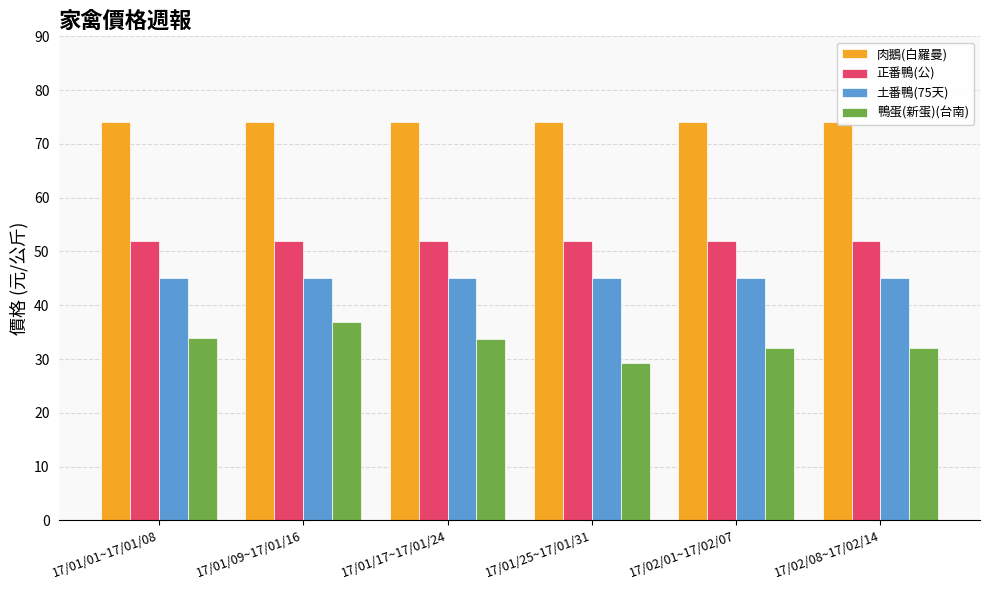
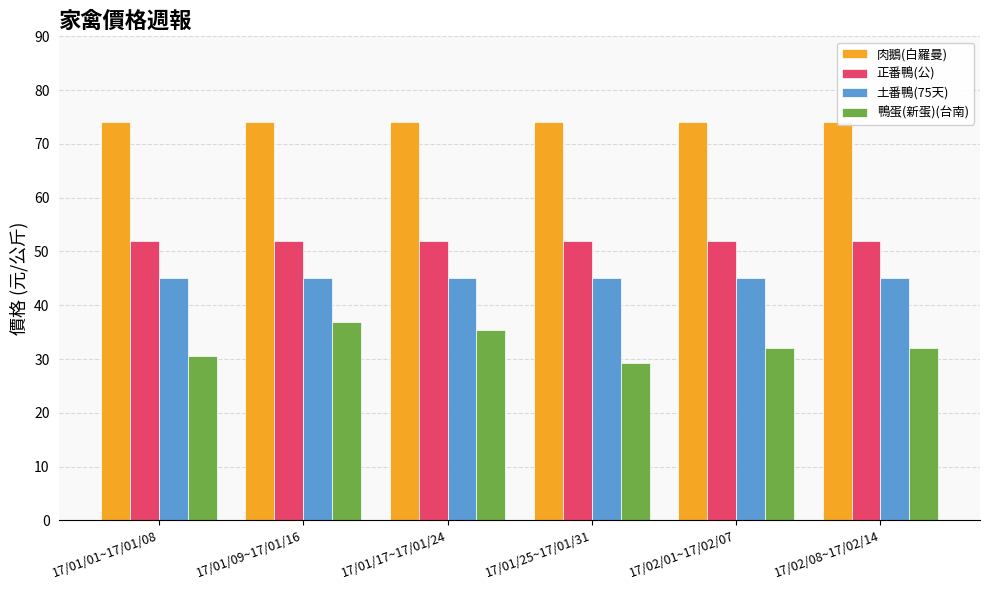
  {
    "肉鵝(白羅曼)": {
      "17/01/01~17/01/08": 74,
      "17/01/09~17/01/16": 74,
      "17/01/17~17/01/24": 74,
      "17/01/25~17/01/31": 74,
      "17/02/01~17/02/07": 74
    },
    "正番鴨(公)": {
      "17/01/01~17/01/08": 52,
      "17/01/09~17/01/16": 52,
      "17/01/17~17/01/24": 52,
      "17/01/25~17/01/31": 52,
      "17/02/01~17/02/07": 52,
      "17/02/08~17/02/14": 52
    },
    "土番鴨(75天)": {
      "17/01/01~17/01/08": 45,
      "17/01/09~17/01/16": 45,
      "17/01/17~17/01/24": 45,
      "17/01/25~17/01/31": 45,
      "17/02/01~17/02/07": 45,
      "17/02/08~17/02/14": 45
    },
    "鴨蛋(新蛋)(台南)": {
-     "17/01/01~17/01/08": 34,
+     "17/01/01~17/01/08": 31,
      "17/01/09~17/01/16": 37,
-     "17/01/17~17/01/24": 34,
+     "17/01/17~17/01/24": 35,
      "17/01/25~17/01/31": 29,
      "17/02/01~17/02/07": 32,
      "17/02/08~17/02/14": 32
    }
  }
